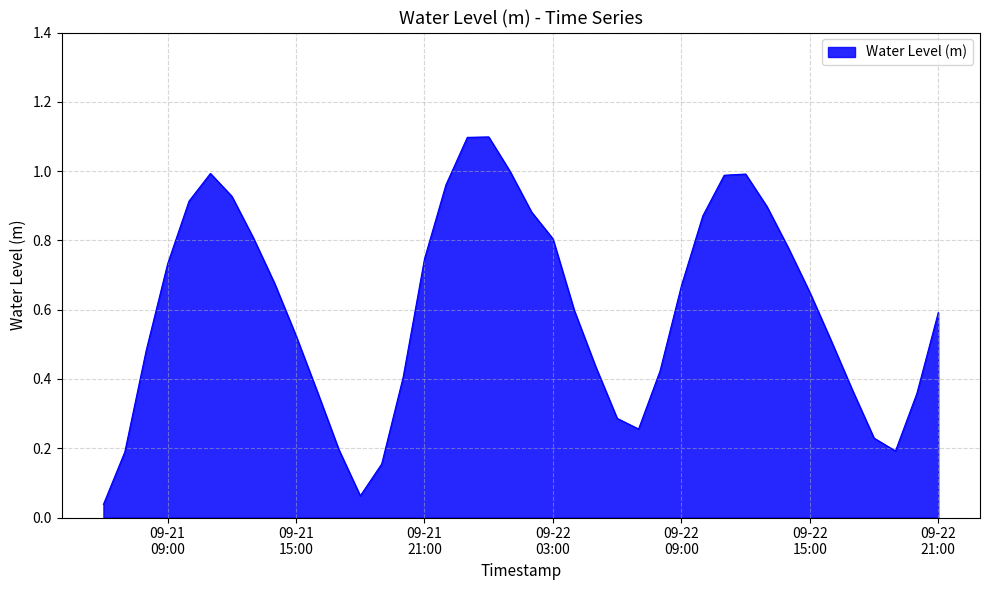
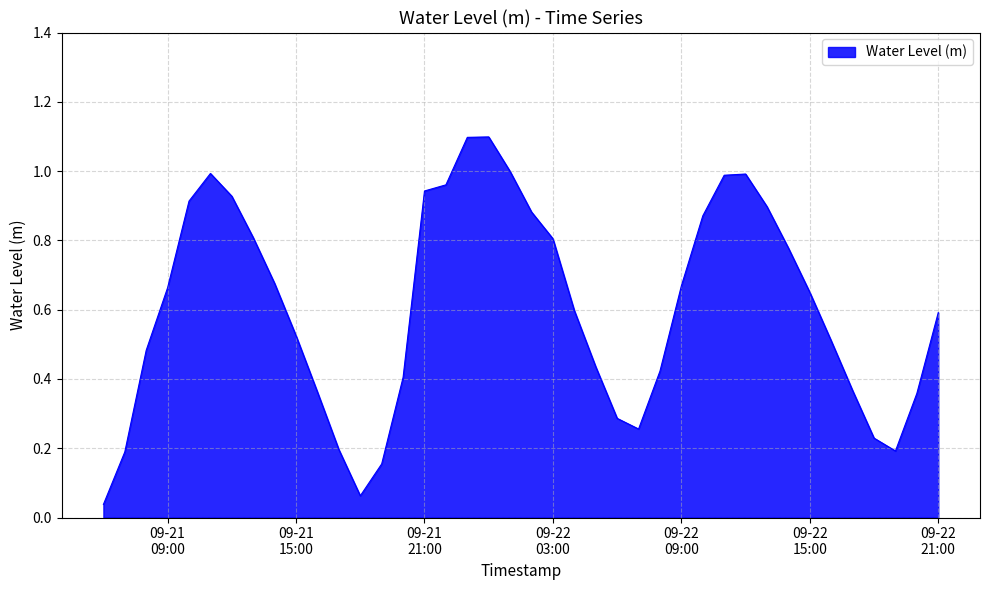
  {
-   "09-21 09:00": 0.73,
+   "09-21 09:00": 0.66,
    "09-21 15:00": 0.52,
-   "09-21 21:00": 0.75,
+   "09-21 21:00": 0.94,
    "09-22 03:00": 0.80,
    "09-22 09:00": 0.67,
    "09-22 15:00": 0.65,
    "09-22 21:00": 0.59
  }
